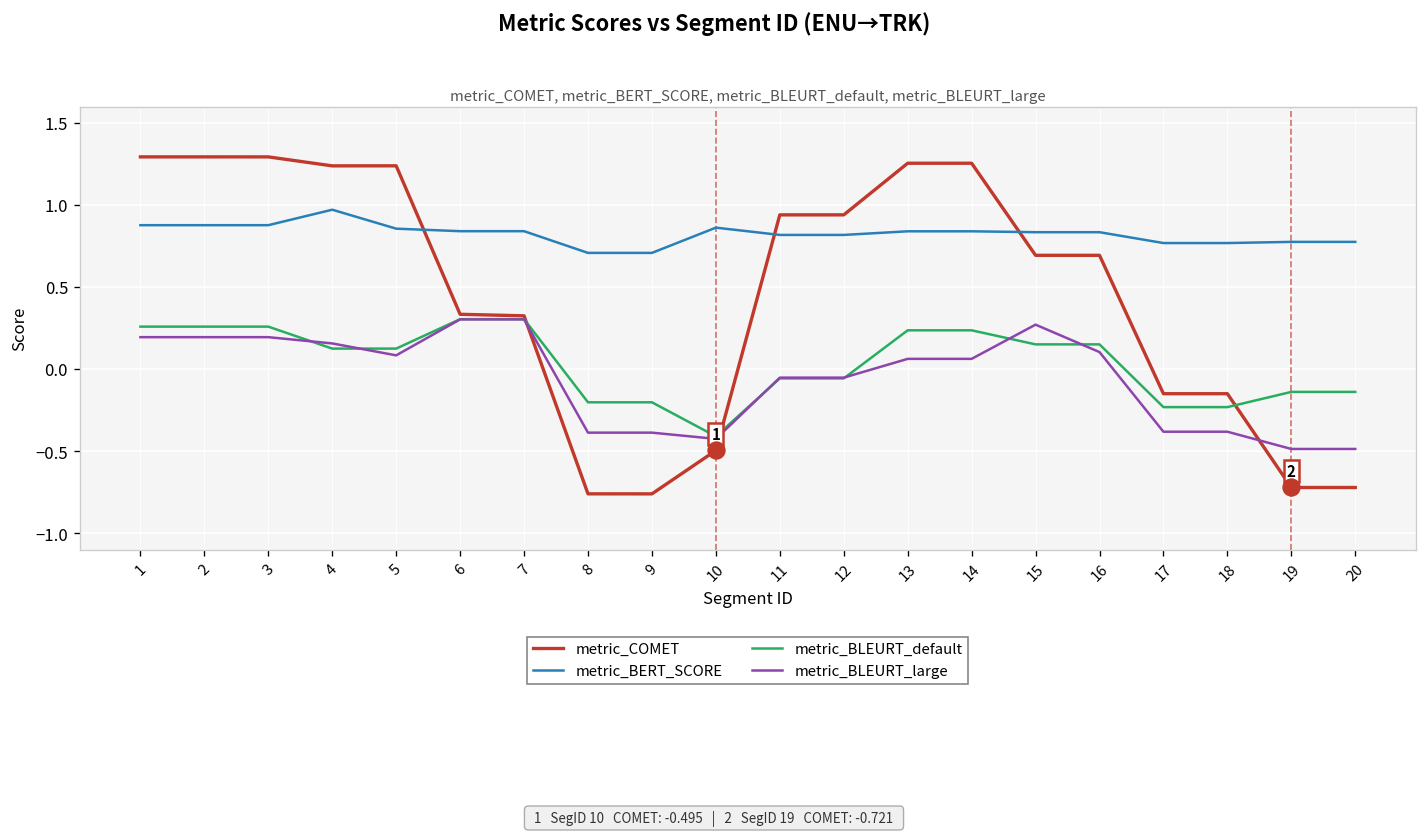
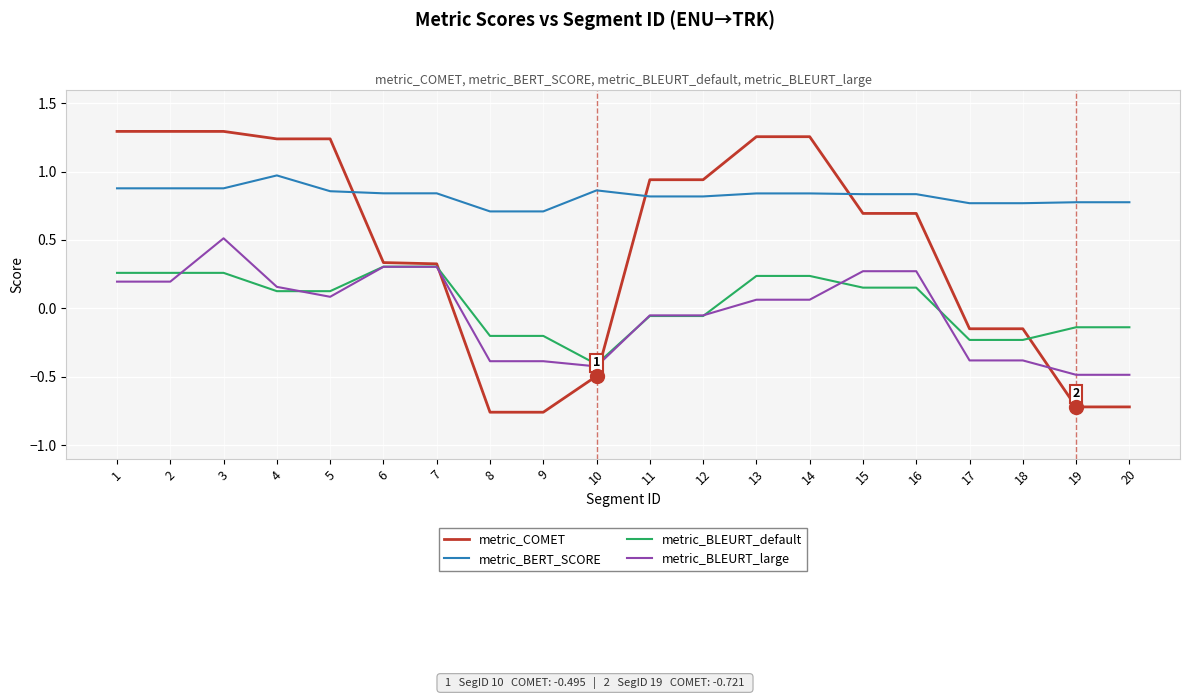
  {
    "metric_BERT_SCORE": {
      "1": 0.88,
      "2": 0.88,
      "3": 0.88,
      "4": 0.97,
      "5": 0.86,
      "6": 0.84,
      "7": 0.84,
      "8": 0.71,
      "9": 0.71,
      "10": 0.86,
      "11": 0.82,
      "12": 0.82,
      "13": 0.84,
      "14": 0.84,
      "15": 0.83,
      "16": 0.83,
      "17": 0.77,
      "18": 0.77,
      "19": 0.78,
      "20": 0.78
    },
    "metric_BLEURT_default": {
      "1": 0.26,
      "2": 0.26,
      "3": 0.26,
      "4": 0.13,
      "5": 0.13,
      "8": -0.20,
      "9": -0.20,
      "13": 0.24,
      "14": 0.24,
      "15": 0.15,
      "16": 0.15,
      "17": -0.23,
      "18": -0.23,
      "19": -0.14,
      "20": -0.14
    },
    "metric_BLEURT_large": {
      "1": 0.20,
      "2": 0.20,
-     "3": 0.20,
+     "3": 0.51,
      "4": 0.16,
      "5": 0.08,
      "8": -0.39,
      "9": -0.39,
      "13": 0.06,
      "14": 0.06,
      "15": 0.27,
-     "16": 0.10,
+     "16": 0.27,
      "17": -0.38,
      "18": -0.38,
      "19": -0.49,
      "20": -0.49
    }
  }
